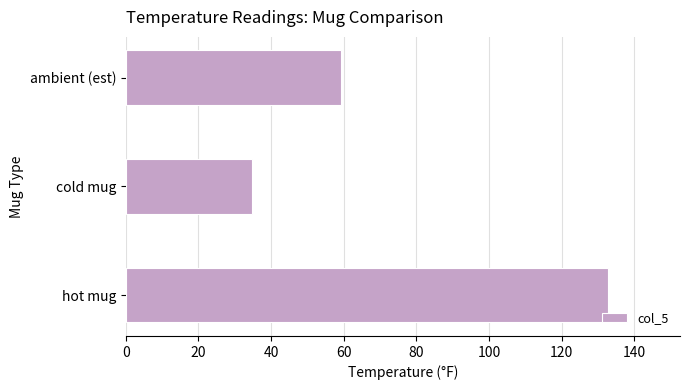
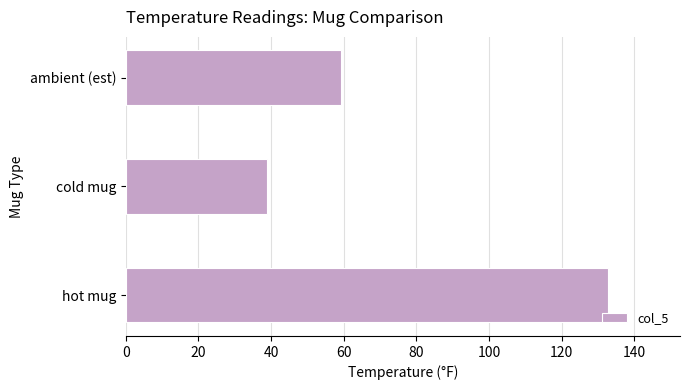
  {
    "ambient (est)": 59,
-   "cold mug": 35,
+   "cold mug": 39,
    "hot mug": 133
  }
